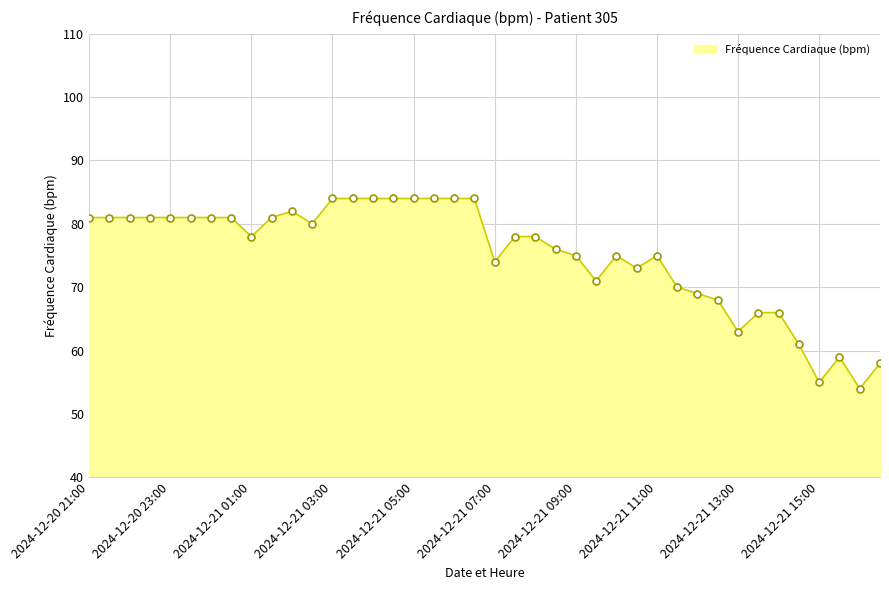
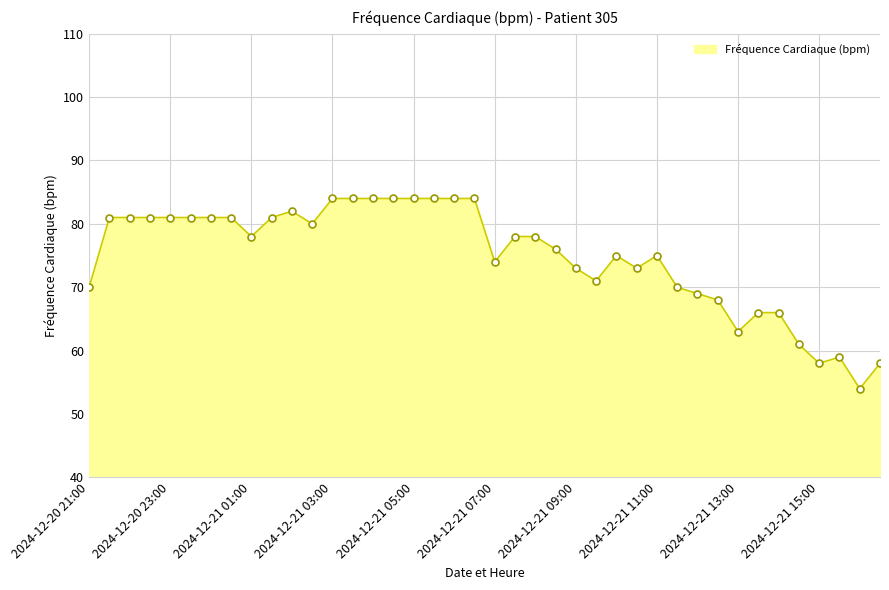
  {
-   "2024-12-20 21:00": 81,
+   "2024-12-20 21:00": 70,
    "2024-12-20 23:00": 81,
    "2024-12-21 01:00": 78,
    "2024-12-21 03:00": 84,
    "2024-12-21 05:00": 84,
    "2024-12-21 07:00": 74,
-   "2024-12-21 09:00": 75,
+   "2024-12-21 09:00": 73,
    "2024-12-21 11:00": 75,
    "2024-12-21 13:00": 63,
-   "2024-12-21 15:00": 55
+   "2024-12-21 15:00": 58
  }
